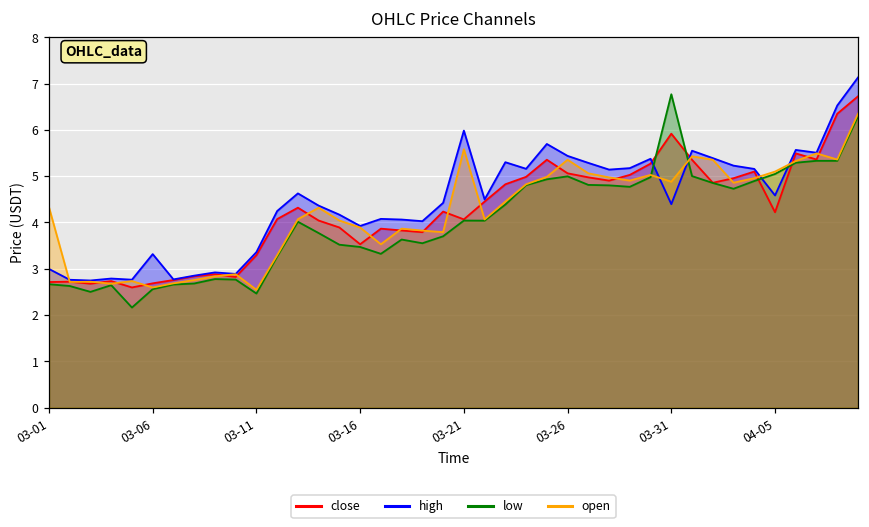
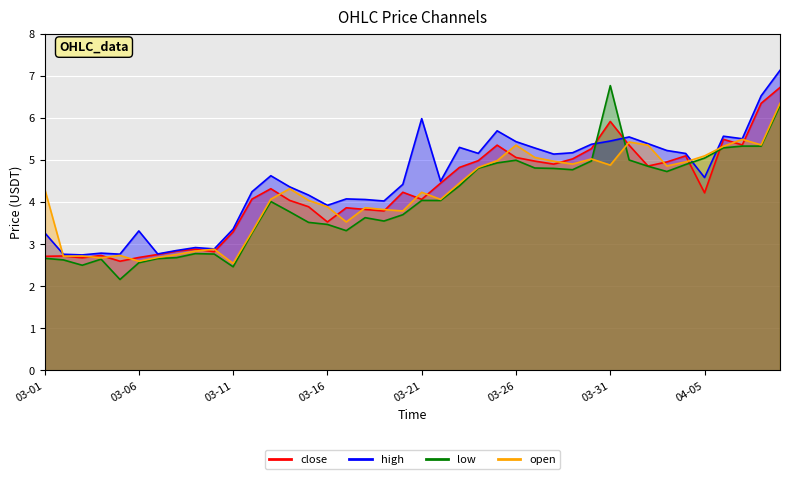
  {
    "close": {
      "03-06": 2.7,
      "03-11": 3.3,
      "03-26": 5.1,
      "03-31": 5.9,
      "04-05": 4.2
    },
    "high": {
-     "03-01": 3.0,
+     "03-01": 3.3,
      "03-06": 3.3,
      "03-11": 3.4,
      "03-21": 6.0,
      "03-26": 5.4,
-     "03-31": 4.4,
+     "03-31": 5.5,
      "04-05": 4.6
    },
    "low": {
      "03-11": 2.5,
      "03-26": 5.0,
      "03-31": 6.8
    },
    "open": {
      "03-01": 4.3,
      "03-11": 2.5,
-     "03-21": 5.6,
+     "03-21": 4.2,
      "03-26": 5.4,
      "03-31": 4.9
    }
  }
